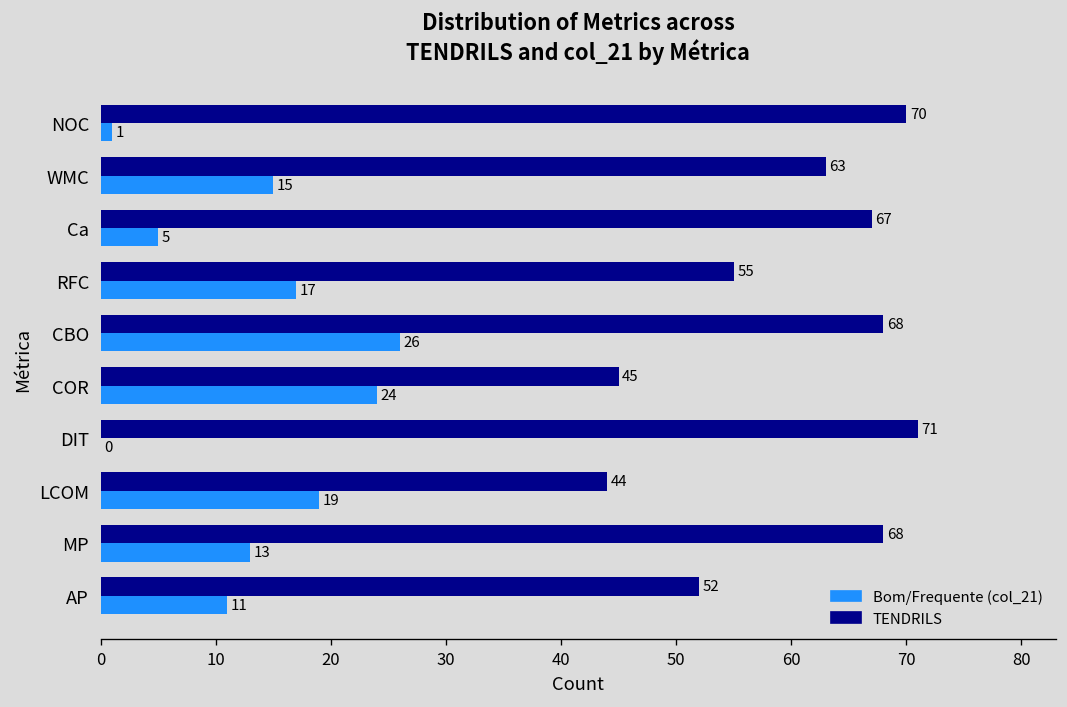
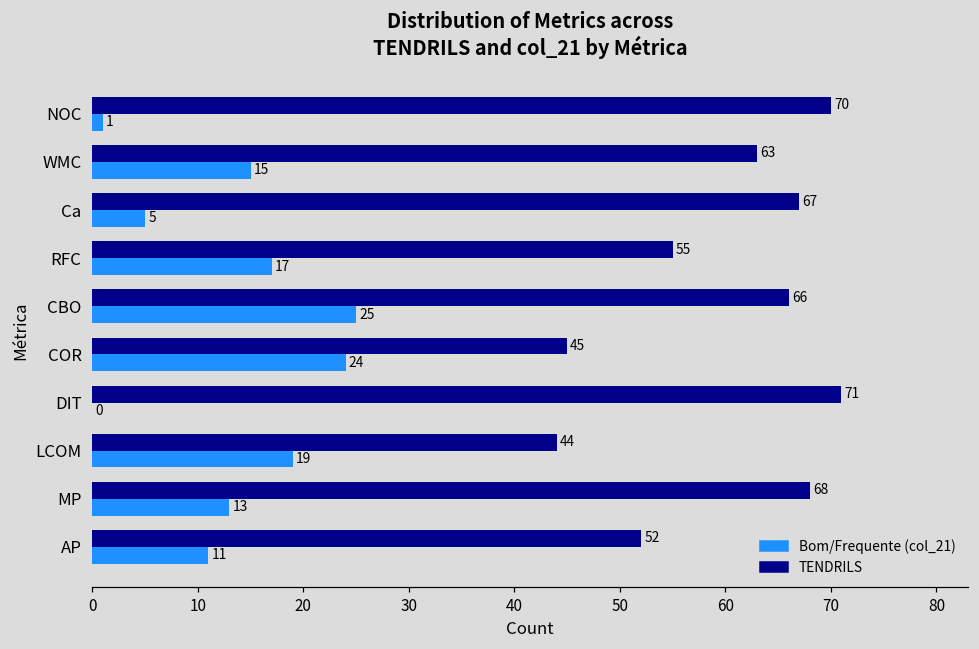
  {
    "Bom/Frequente (col_21)": {
      "NOC": 1,
      "WMC": 15,
      "Ca": 5,
      "RFC": 17,
-     "CBO": 26,
+     "CBO": 25,
      "COR": 24,
      "DIT": 0,
      "LCOM": 19,
      "MP": 13,
      "AP": 11
    },
    "TENDRILS": {
      "NOC": 70,
      "WMC": 63,
      "Ca": 67,
      "RFC": 55,
-     "CBO": 68,
+     "CBO": 66,
      "COR": 45,
      "DIT": 71,
      "LCOM": 44,
      "MP": 68,
      "AP": 52
    }
  }
